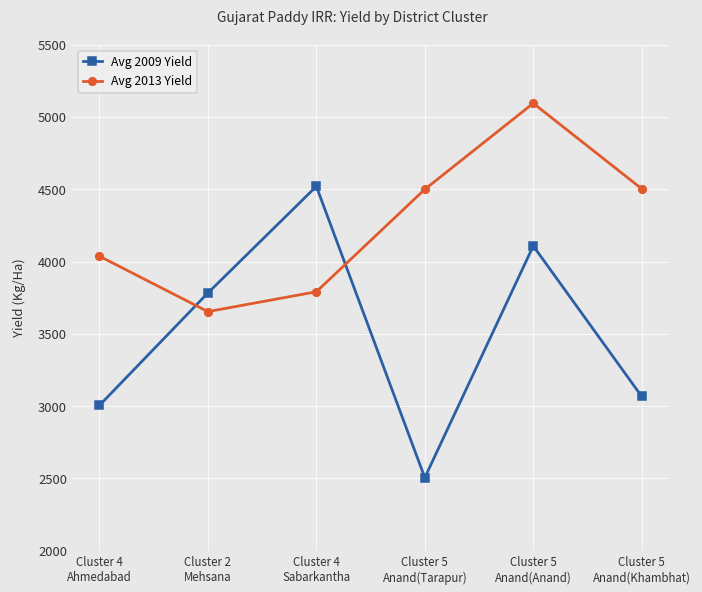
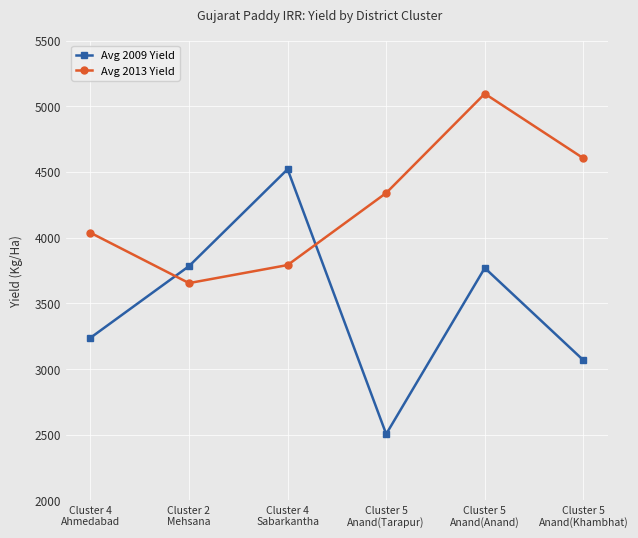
  {
    "Avg 2009 Yield": {
-     "Cluster 4 Ahmedabad": 3010,
+     "Cluster 4 Ahmedabad": 3240,
      "Cluster 2 Mehsana": 3780,
      "Cluster 4 Sabarkantha": 4520,
      "Cluster 5 Anand(Tarapur)": 2510,
-     "Cluster 5 Anand(Anand)": 4110,
+     "Cluster 5 Anand(Anand)": 3770,
      "Cluster 5 Anand(Khambhat)": 3070
    },
    "Avg 2013 Yield": {
      "Cluster 4 Ahmedabad": 4040,
      "Cluster 2 Mehsana": 3650,
      "Cluster 4 Sabarkantha": 3790,
-     "Cluster 5 Anand(Tarapur)": 4500,
+     "Cluster 5 Anand(Tarapur)": 4340,
      "Cluster 5 Anand(Anand)": 5100,
-     "Cluster 5 Anand(Khambhat)": 4500
+     "Cluster 5 Anand(Khambhat)": 4600
    }
  }
